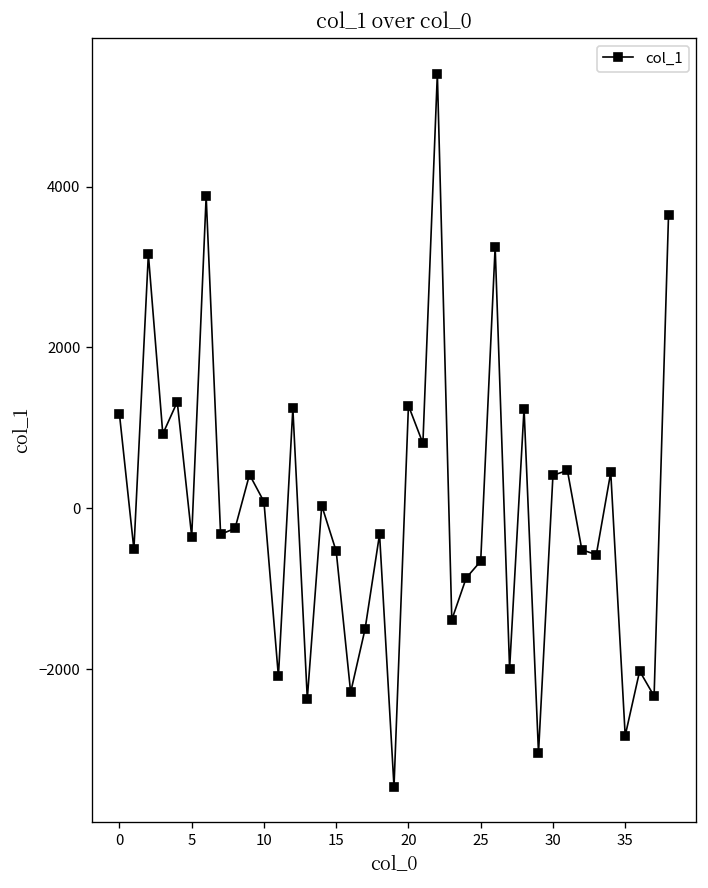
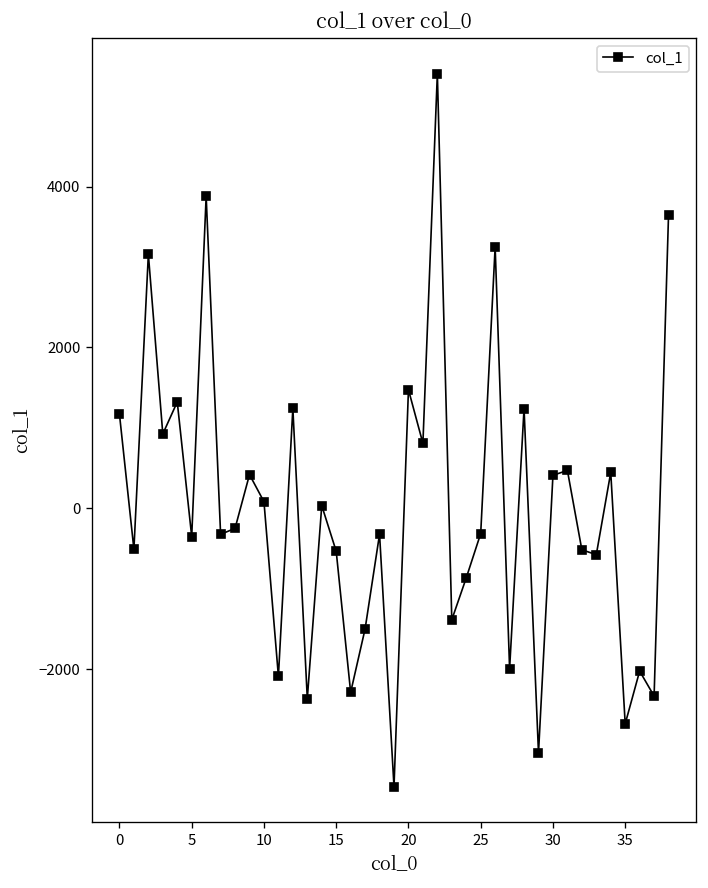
  {
    "0": 1200,
    "5": -400,
    "10": 100,
    "15": -500,
-   "20": 1300,
-   "25": -700,
+   "20": 1500,
+   "25": -300,
    "30": 400,
-   "35": -2800
+   "35": -2700
  }
